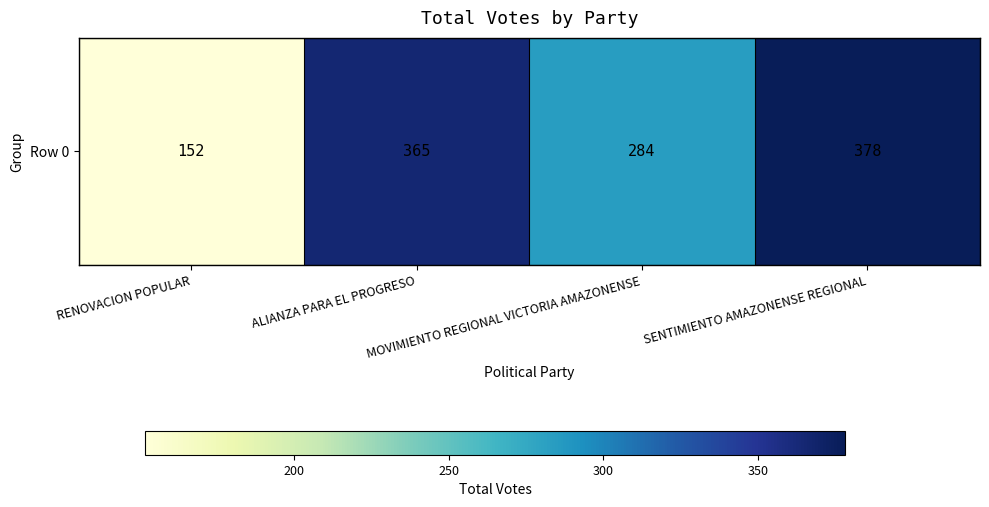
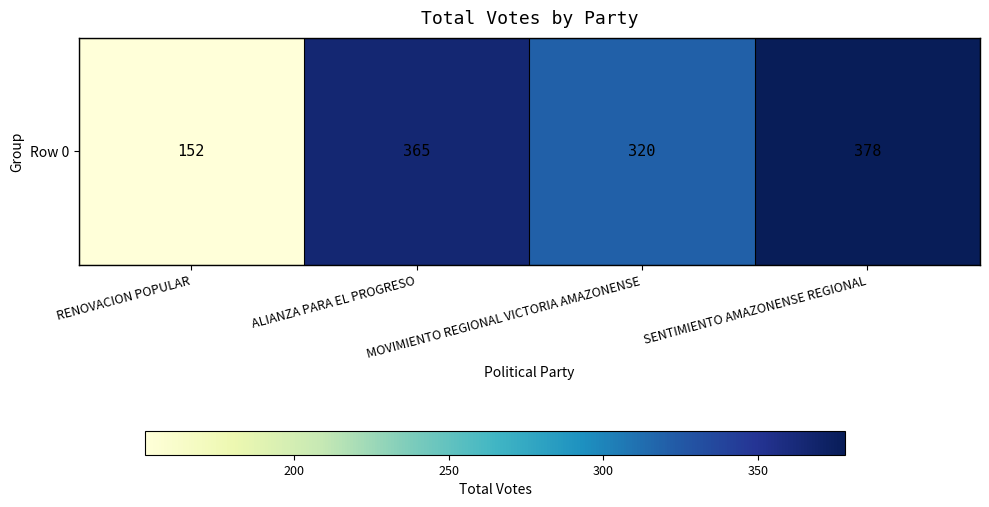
  {
    "Row 0": {
      "RENOVACION POPULAR": 152,
      "ALIANZA PARA EL PROGRESO": 365,
-     "MOVIMIENTO REGIONAL VICTORIA AMAZONENSE": 284,
+     "MOVIMIENTO REGIONAL VICTORIA AMAZONENSE": 320,
      "SENTIMIENTO AMAZONENSE REGIONAL": 378
    }
  }
